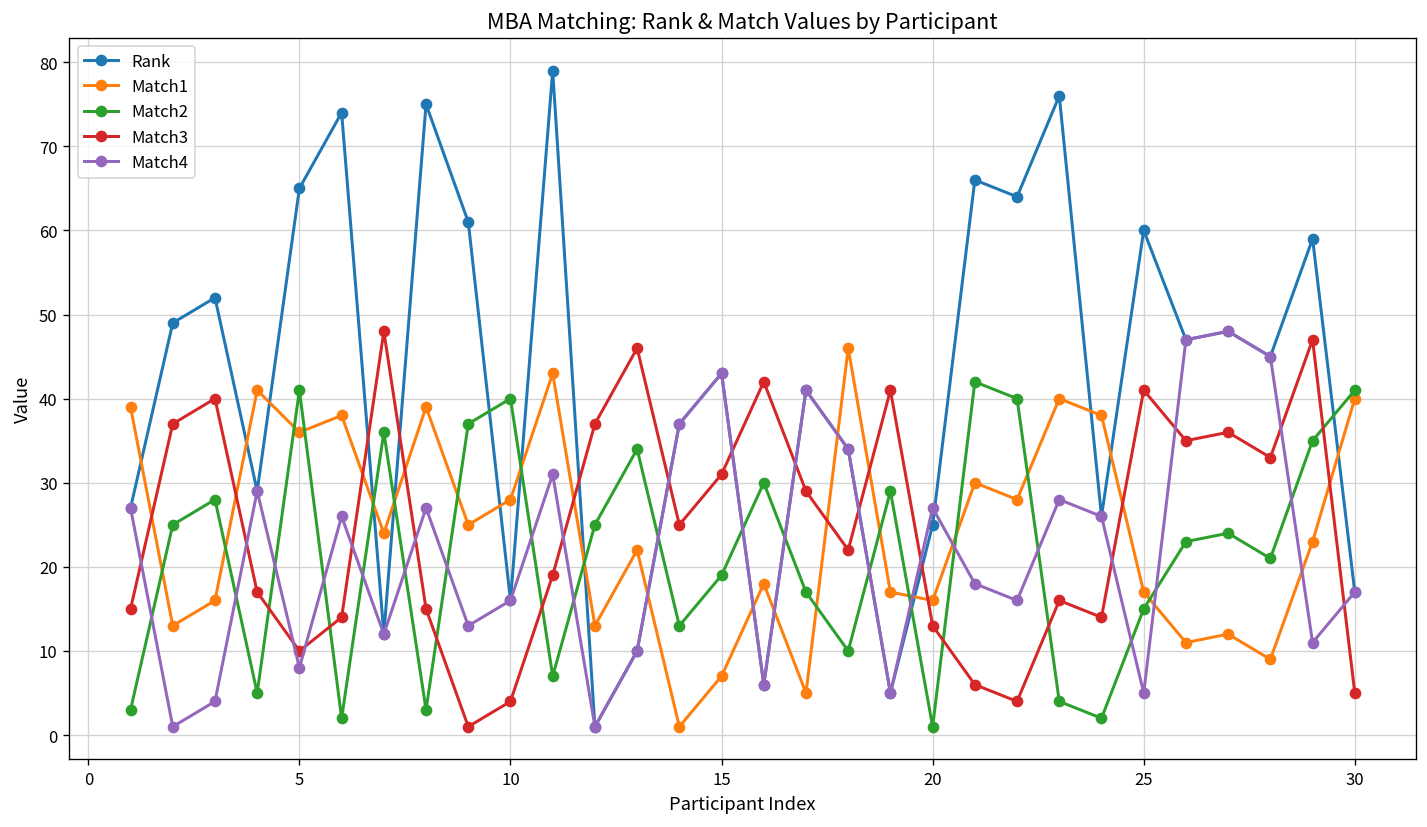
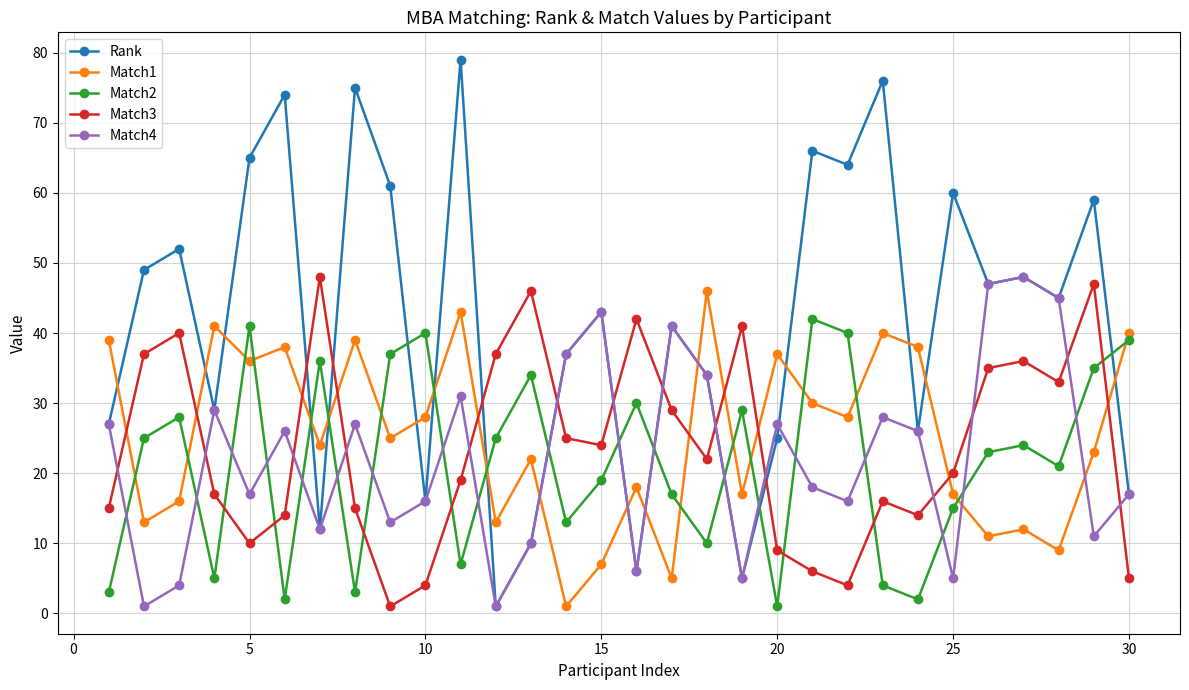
  {
    "Rank": {
      "5": 65,
      "20": 25,
      "25": 60
    },
    "Match1": {
      "5": 36,
      "10": 28,
      "15": 7,
-     "20": 16,
+     "20": 37,
      "25": 17,
      "30": 40
    },
    "Match2": {
      "5": 41,
      "10": 40,
      "15": 19,
      "20": 1,
      "25": 15,
-     "30": 41
+     "30": 39
    },
    "Match3": {
      "5": 10,
      "10": 4,
-     "15": 31,
-     "20": 13,
-     "25": 41,
+     "15": 24,
+     "20": 9,
+     "25": 20,
      "30": 5
    },
    "Match4": {
-     "5": 8,
+     "5": 17,
      "20": 27,
      "25": 5
    }
  }
